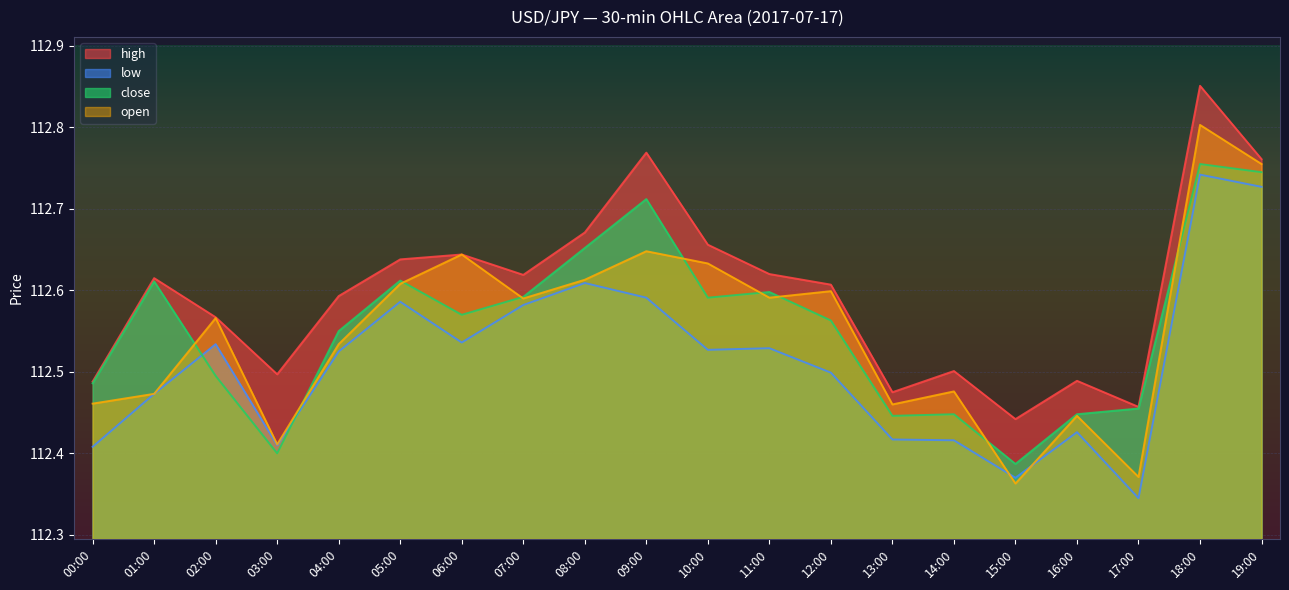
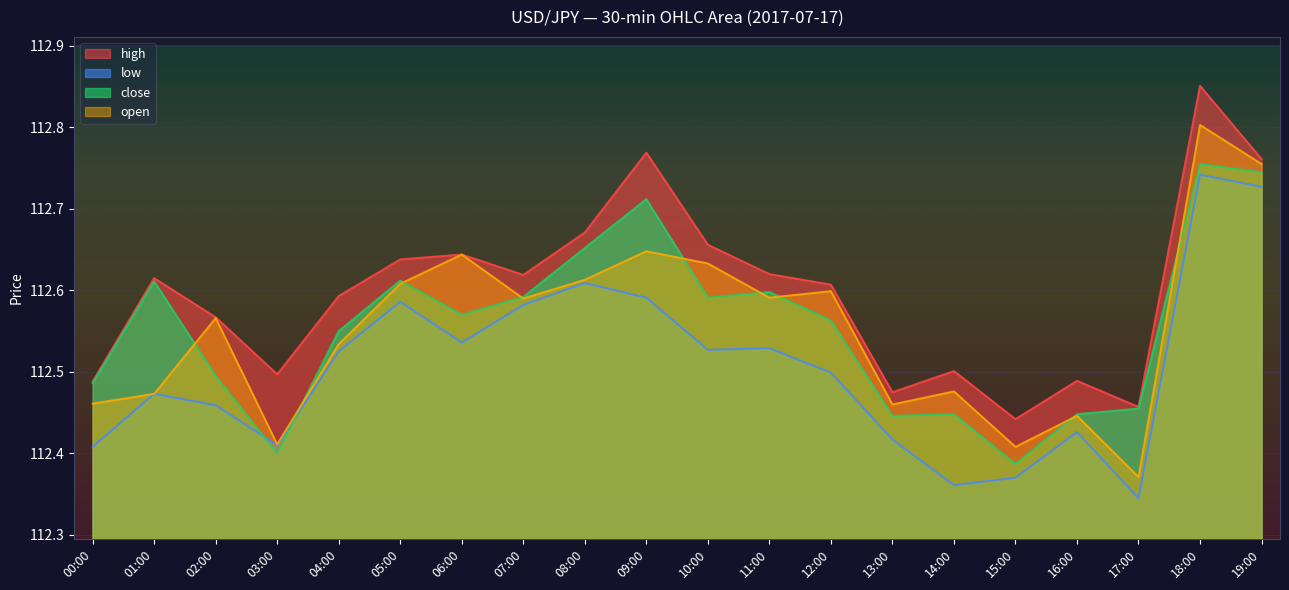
  {
    "high": {
      "01:00": 112.62,
      "03:00": 112.50,
      "04:00": 112.59,
      "05:00": 112.64,
      "07:00": 112.62,
      "08:00": 112.67,
      "09:00": 112.77,
      "10:00": 112.66,
      "11:00": 112.62,
      "12:00": 112.61,
      "13:00": 112.48,
      "14:00": 112.50,
      "15:00": 112.44,
      "16:00": 112.49,
      "18:00": 112.85,
      "19:00": 112.76
    },
    "low": {
      "00:00": 112.41,
-     "02:00": 112.53,
+     "02:00": 112.46,
      "04:00": 112.53,
      "05:00": 112.59,
      "06:00": 112.54,
      "07:00": 112.58,
      "08:00": 112.61,
      "09:00": 112.59,
      "10:00": 112.53,
      "11:00": 112.53,
      "12:00": 112.50,
      "13:00": 112.42,
-     "14:00": 112.42,
+     "14:00": 112.36,
      "15:00": 112.37,
      "16:00": 112.43,
      "17:00": 112.35,
      "18:00": 112.74,
      "19:00": 112.73
    },
    "close": {
      "01:00": 112.61,
      "02:00": 112.50,
      "03:00": 112.40,
      "04:00": 112.55,
      "05:00": 112.61,
      "06:00": 112.57,
      "08:00": 112.65,
      "09:00": 112.71,
      "10:00": 112.59,
      "11:00": 112.60,
      "12:00": 112.56,
      "13:00": 112.45,
      "14:00": 112.45,
      "15:00": 112.39,
      "18:00": 112.76,
      "19:00": 112.75
    },
    "open": {
      "00:00": 112.46,
      "04:00": 112.53,
      "05:00": 112.61,
      "08:00": 112.61,
      "09:00": 112.65,
      "10:00": 112.63,
      "11:00": 112.59,
      "12:00": 112.60,
      "13:00": 112.46,
      "14:00": 112.48,
-     "15:00": 112.36,
+     "15:00": 112.41,
      "17:00": 112.37,
      "18:00": 112.80,
      "19:00": 112.76
    }
  }
